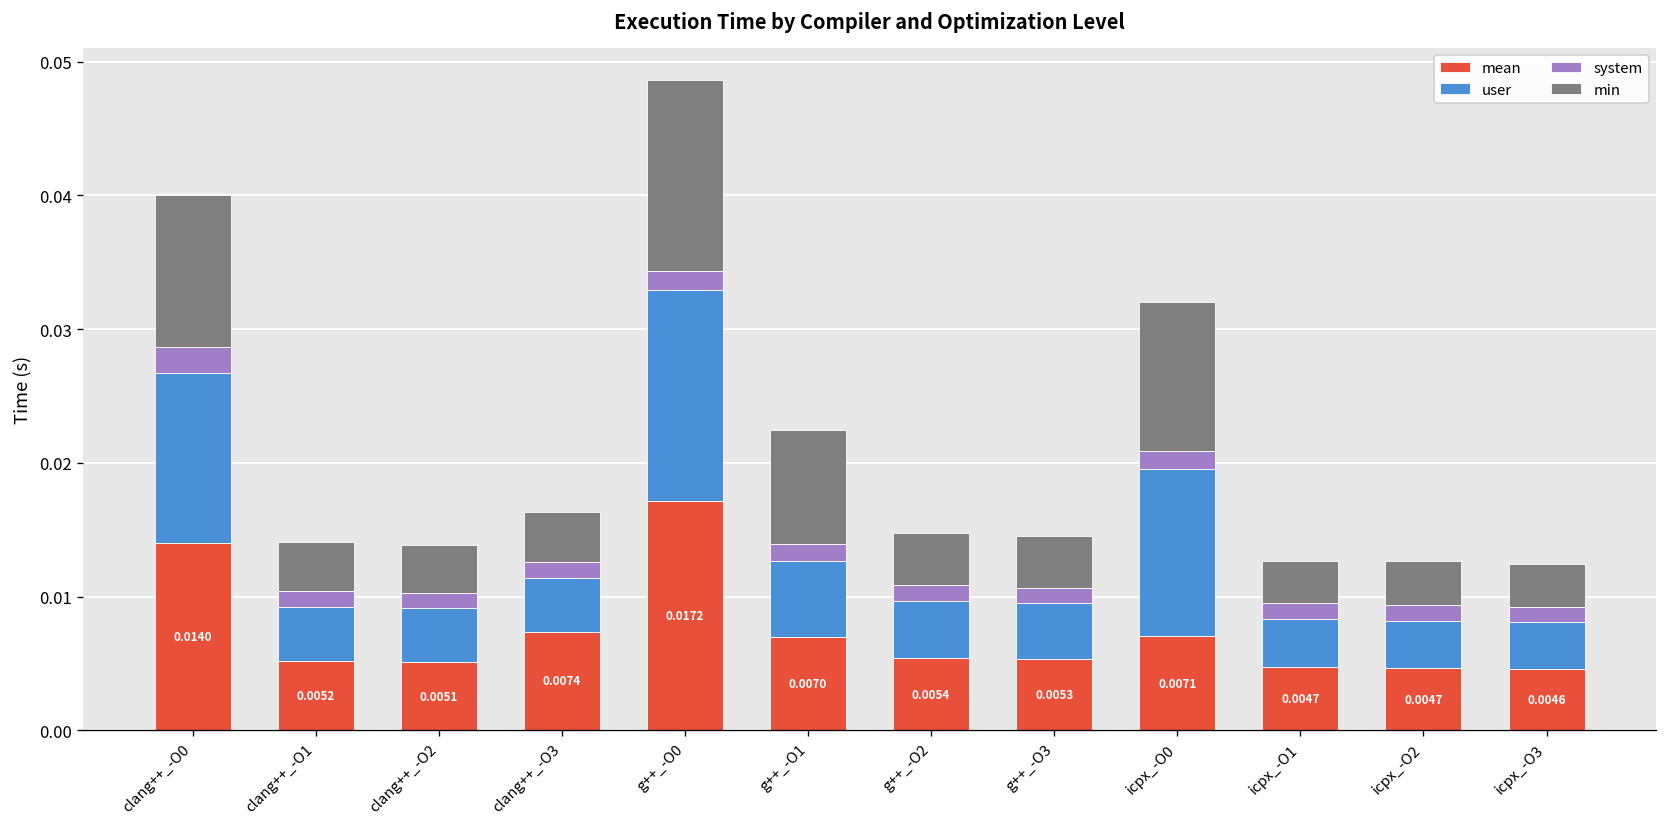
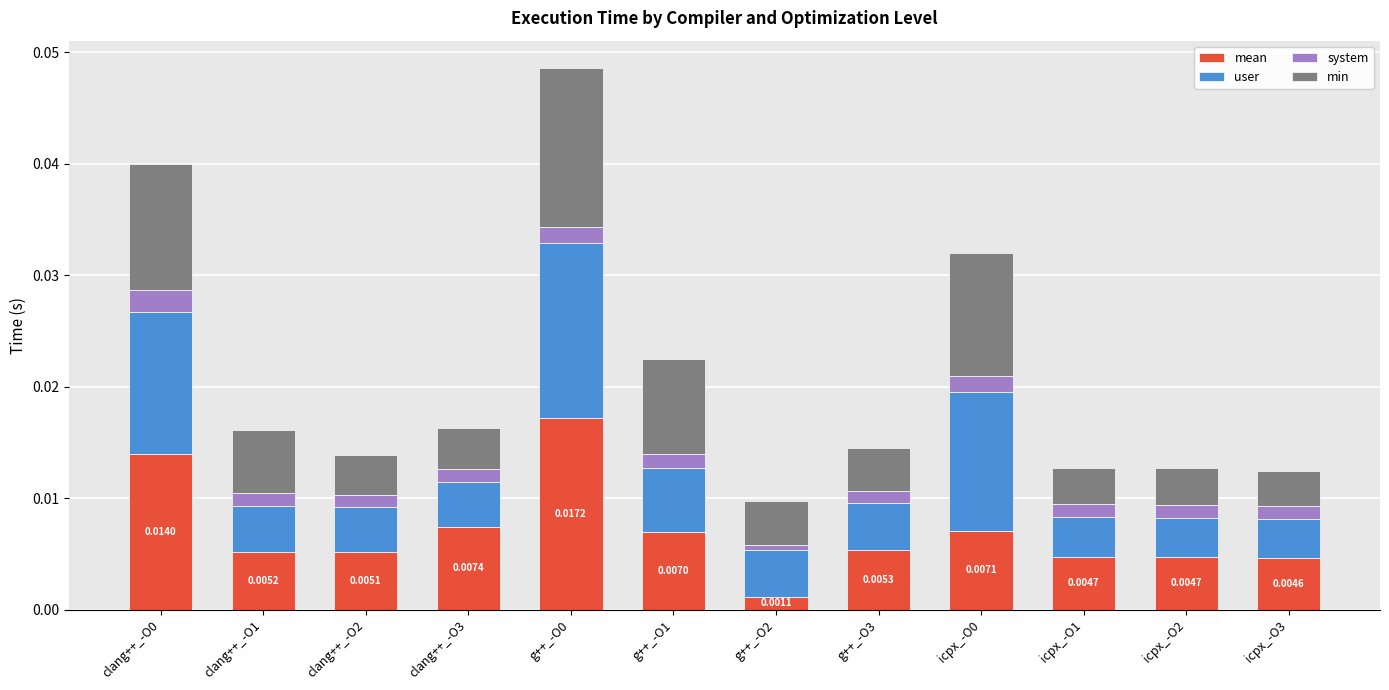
  {
    "mean": {
      "clang++_-O0": 0.0140,
      "clang++_-O1": 0.0052,
      "clang++_-O2": 0.0051,
      "clang++_-O3": 0.0074,
      "g++_-O0": 0.0172,
      "g++_-O1": 0.0070,
-     "g++_-O2": 0.0054,
+     "g++_-O2": 0.0011,
      "g++_-O3": 0.0053,
      "icpx_-O0": 0.0071,
      "icpx_-O1": 0.0047,
      "icpx_-O2": 0.0047,
      "icpx_-O3": 0.0046
    },
    "user": {
      "clang++_-O0": 0.0127,
      "clang++_-O1": 0.0041,
      "clang++_-O2": 0.0040,
      "clang++_-O3": 0.0040,
      "g++_-O0": 0.0157,
      "g++_-O1": 0.0057,
      "g++_-O2": 0.0042,
      "g++_-O3": 0.0042,
      "icpx_-O0": 0.0125,
      "icpx_-O1": 0.0036,
      "icpx_-O2": 0.0035,
      "icpx_-O3": 0.0035
    },
    "system": {
      "clang++_-O0": 0.0020,
      "clang++_-O1": 0.0012,
      "clang++_-O2": 0.0012,
      "clang++_-O3": 0.0012,
      "g++_-O0": 0.0015,
      "g++_-O1": 0.0013,
-     "g++_-O2": 0.0012,
+     "g++_-O2": 0.0004,
      "g++_-O3": 0.0011,
      "icpx_-O0": 0.0014,
      "icpx_-O1": 0.0012,
      "icpx_-O2": 0.0012,
      "icpx_-O3": 0.0011
    },
    "min": {
      "clang++_-O0": 0.0113,
-     "clang++_-O1": 0.0037,
+     "clang++_-O1": 0.0057,
      "clang++_-O2": 0.0036,
      "clang++_-O3": 0.0037,
      "g++_-O0": 0.0142,
      "g++_-O1": 0.0085,
      "g++_-O2": 0.0039,
      "g++_-O3": 0.0039,
      "icpx_-O0": 0.0111,
      "icpx_-O1": 0.0032,
      "icpx_-O2": 0.0033,
      "icpx_-O3": 0.0032
    }
  }
